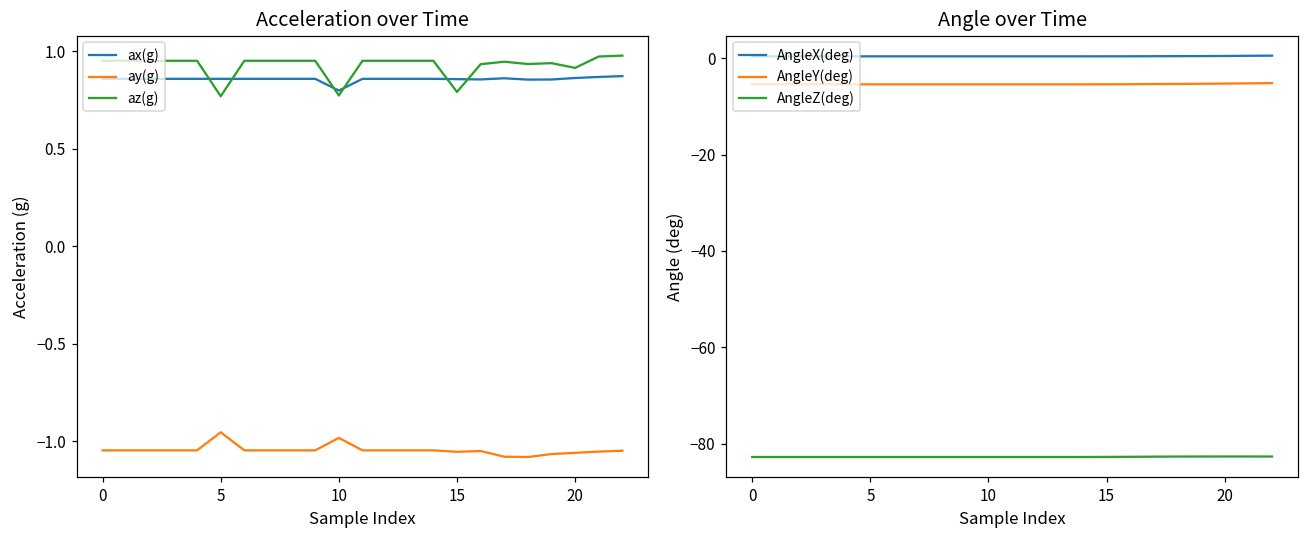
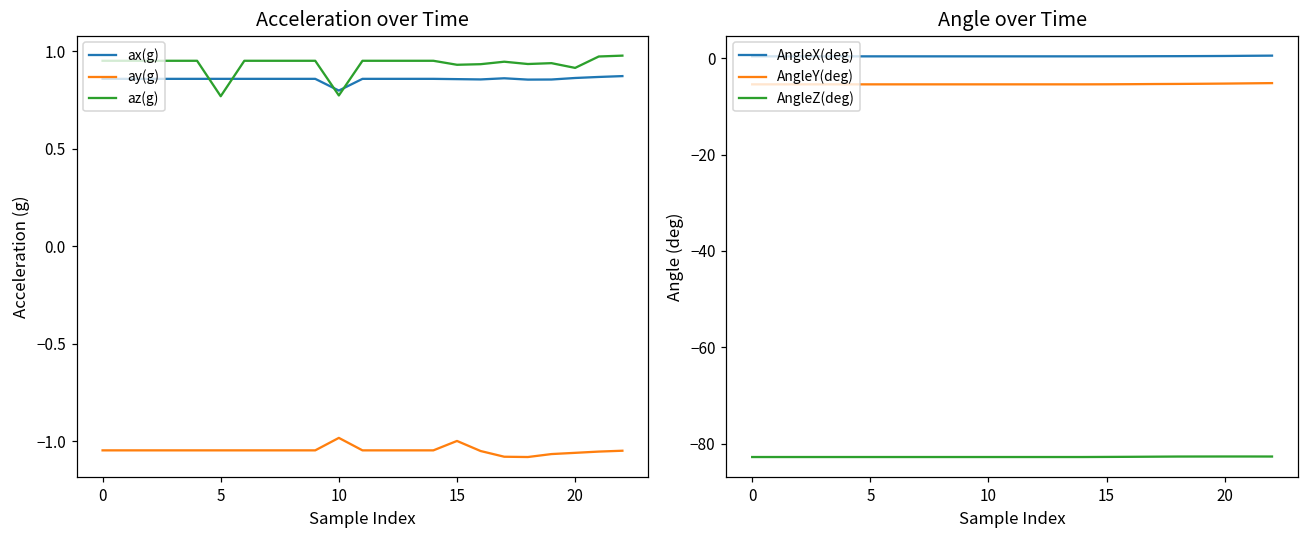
  {
    "Acceleration over Time": {
      "ax(g)": {
        "5": 0.86,
        "10": 0.80,
        "15": 0.86,
        "20": 0.86
      },
      "ay(g)": {
        "0": -1.05,
-       "5": -0.95,
+       "5": -1.05,
        "10": -0.98,
-       "15": -1.05,
+       "15": -1.00,
        "20": -1.06
      },
      "az(g)": {
        "5": 0.77,
        "10": 0.77,
-       "15": 0.79,
+       "15": 0.93,
        "20": 0.92
      }
    },
    "Angle over Time": {
      "AngleX(deg)": {
        "5": 0,
        "10": 0,
        "15": 0,
        "20": 1
      },
      "AngleY(deg)": {
        "5": -5,
        "10": -5,
        "15": -5,
        "20": -5
      },
      "AngleZ(deg)": {
        "0": -83,
        "5": -83,
        "10": -83,
        "15": -83,
        "20": -83
      }
    }
  }
